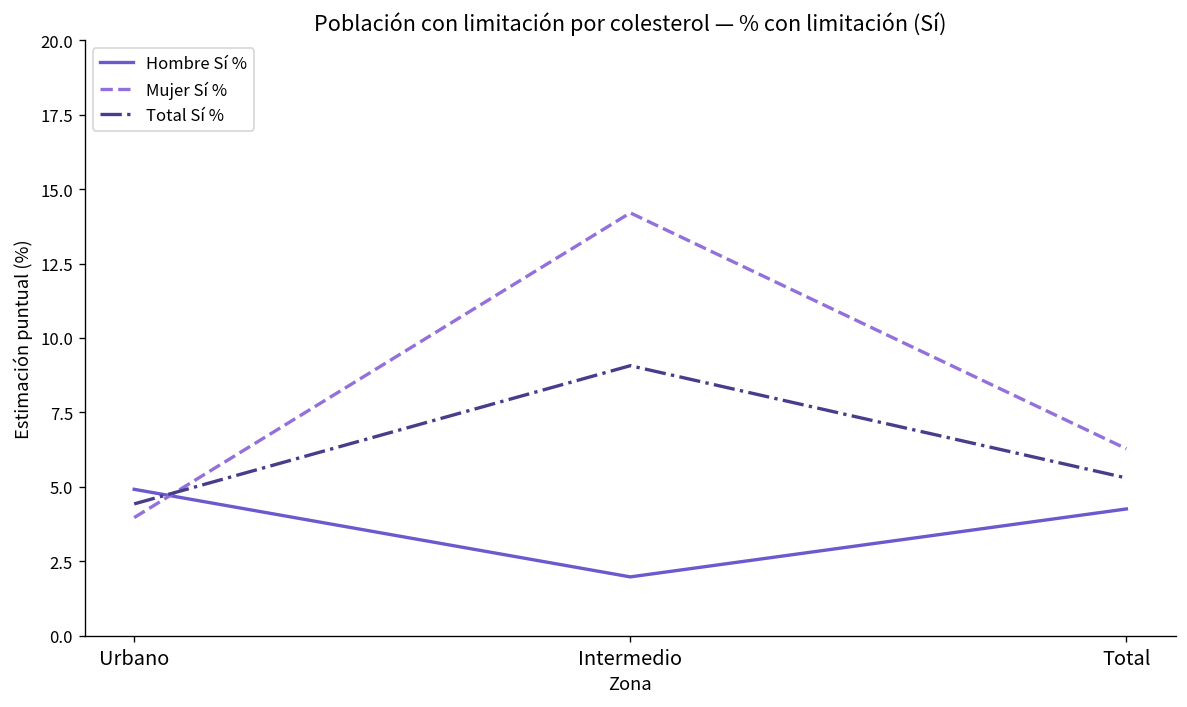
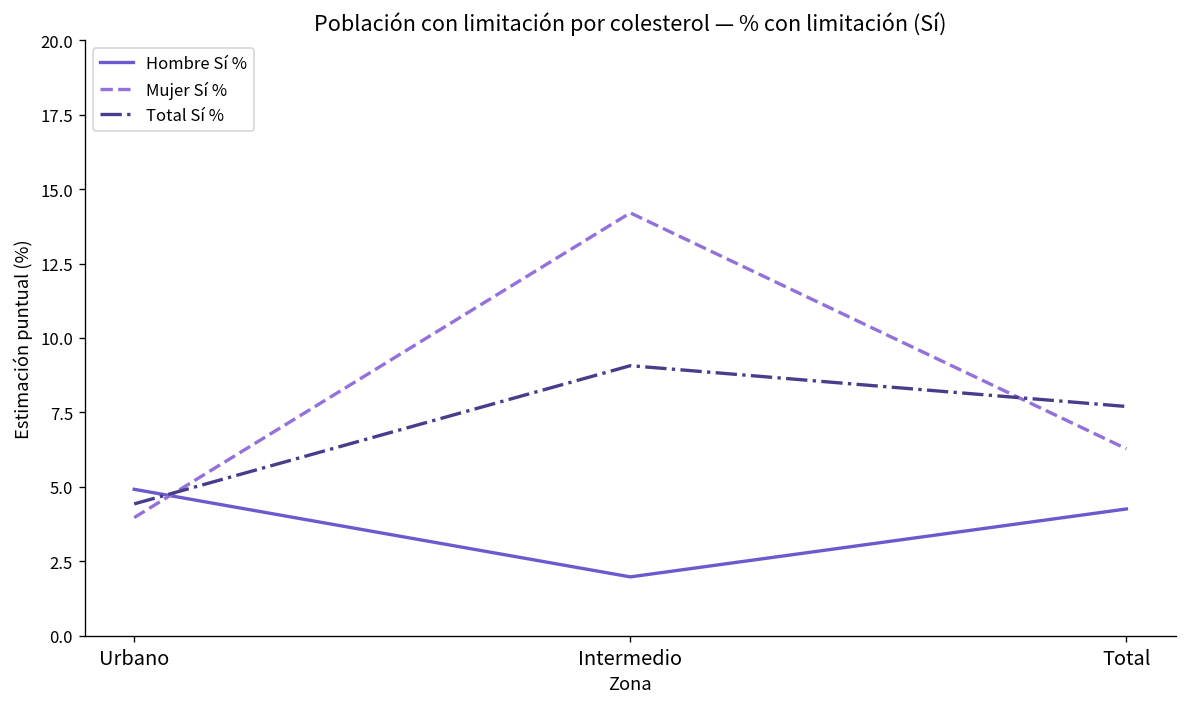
  {
    "Total Sí %": {
      "Urbano": 4.4,
      "Intermedio": 9.1,
-     "Total": 5.3
+     "Total": 7.7
    }
  }
